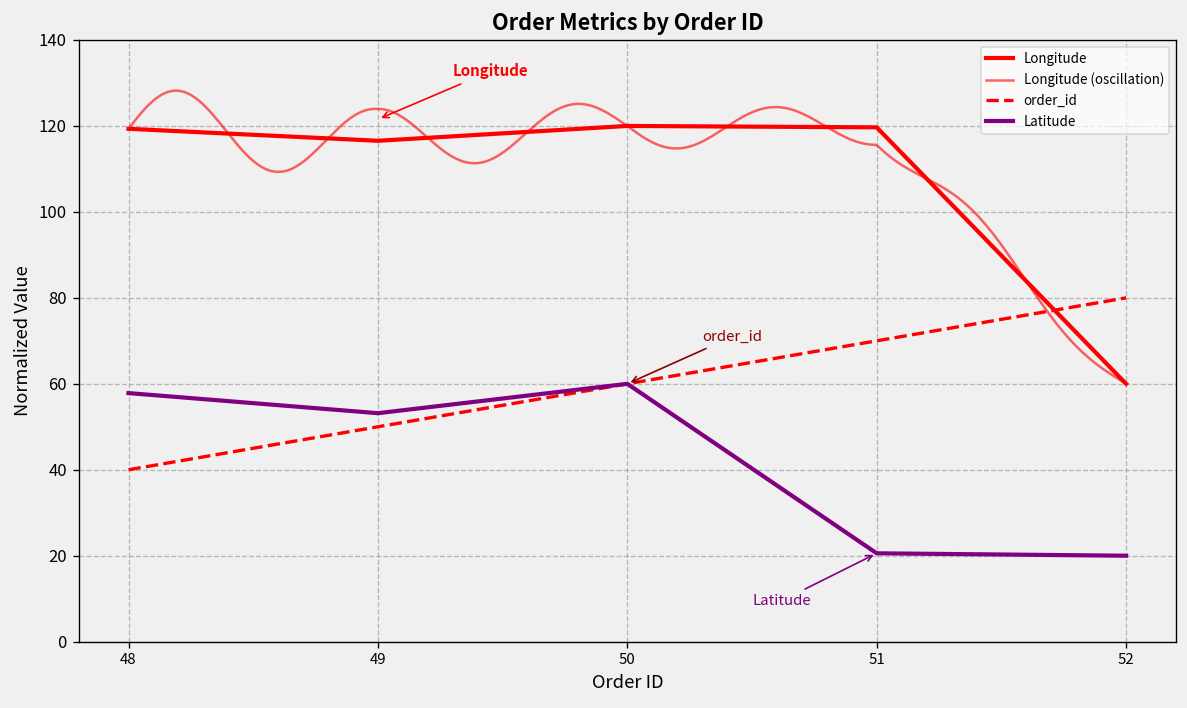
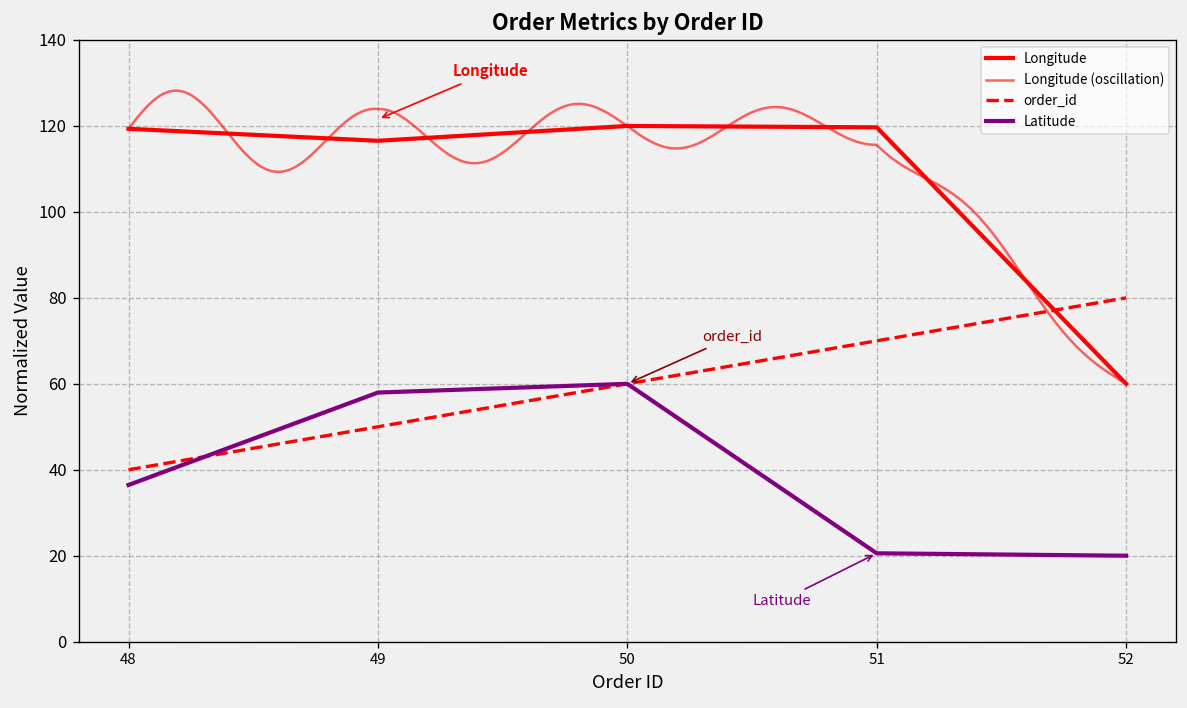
  {
    "Latitude": {
-     "48": 58,
-     "49": 53,
+     "48": 36,
+     "49": 58,
      "51": 21,
      "52": 20
    }
  }
